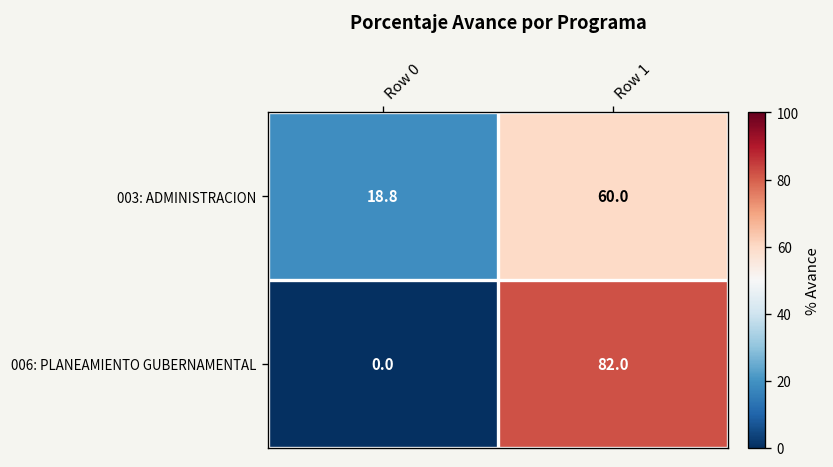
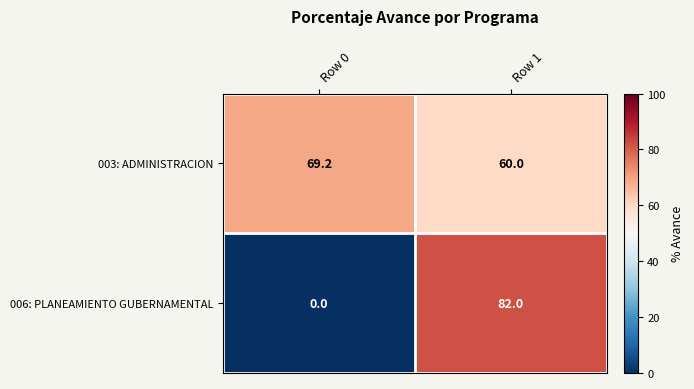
  {
    "003: ADMINISTRACION": {
-     "Row 0": 18.8,
+     "Row 0": 69.2,
      "Row 1": 60.0
    },
    "006: PLANEAMIENTO GUBERNAMENTAL": {
      "Row 0": 0.0,
      "Row 1": 82.0
    }
  }
